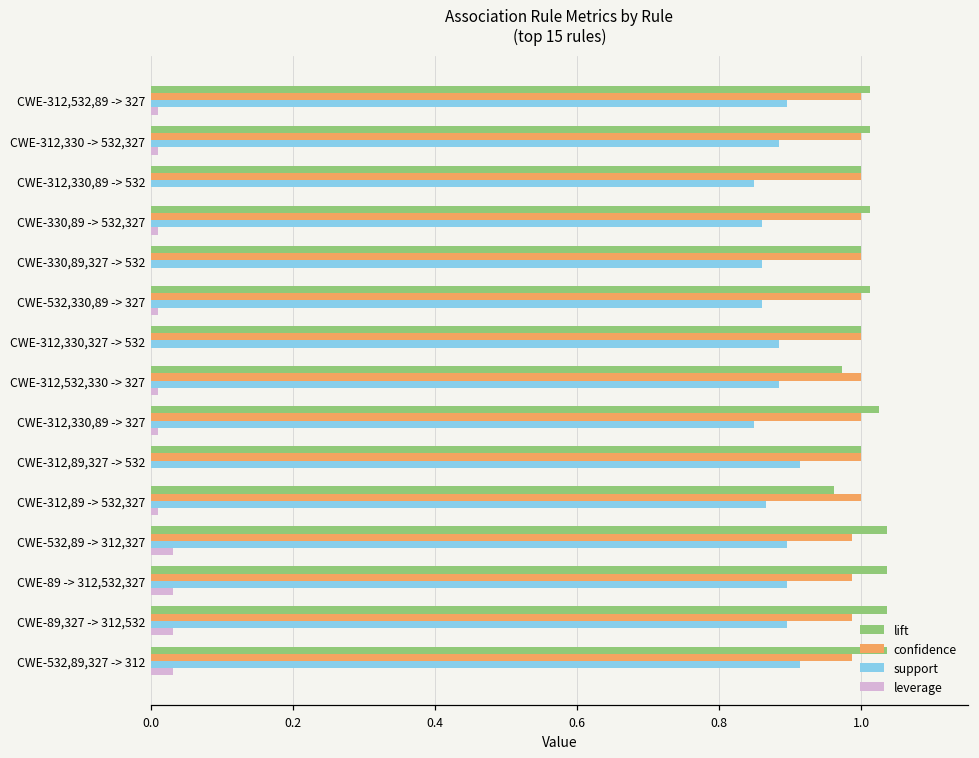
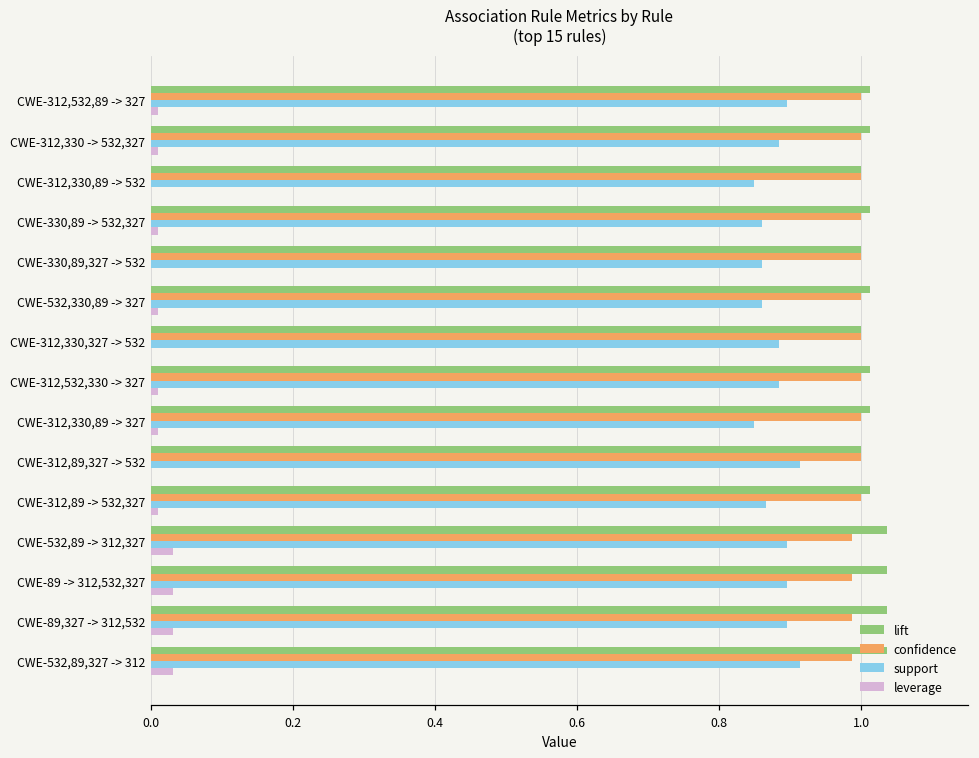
  {
    "lift": {
      "CWE-312,532,89 -> 327": 1.01,
      "CWE-312,330 -> 532,327": 1.01,
      "CWE-312,330,89 -> 532": 1.00,
      "CWE-330,89 -> 532,327": 1.01,
      "CWE-330,89,327 -> 532": 1.00,
      "CWE-532,330,89 -> 327": 1.01,
      "CWE-312,330,327 -> 532": 1.00,
-     "CWE-312,532,330 -> 327": 0.97,
-     "CWE-312,330,89 -> 327": 1.02,
+     "CWE-312,532,330 -> 327": 1.01,
+     "CWE-312,330,89 -> 327": 1.01,
      "CWE-312,89,327 -> 532": 1.00,
-     "CWE-312,89 -> 532,327": 0.96,
+     "CWE-312,89 -> 532,327": 1.01,
      "CWE-532,89 -> 312,327": 1.04,
      "CWE-89 -> 312,532,327": 1.04,
      "CWE-89,327 -> 312,532": 1.04,
      "CWE-532,89,327 -> 312": 1.04
    },
    "confidence": {
      "CWE-312,532,89 -> 327": 1.00,
      "CWE-312,330 -> 532,327": 1.00,
      "CWE-312,330,89 -> 532": 1.00,
      "CWE-330,89 -> 532,327": 1.00,
      "CWE-330,89,327 -> 532": 1.00,
      "CWE-532,330,89 -> 327": 1.00,
      "CWE-312,330,327 -> 532": 1.00,
      "CWE-312,532,330 -> 327": 1.00,
      "CWE-312,330,89 -> 327": 1.00,
      "CWE-312,89,327 -> 532": 1.00,
      "CWE-312,89 -> 532,327": 1.00,
      "CWE-532,89 -> 312,327": 0.99,
      "CWE-89 -> 312,532,327": 0.99,
      "CWE-89,327 -> 312,532": 0.99,
      "CWE-532,89,327 -> 312": 0.99
    },
    "support": {
      "CWE-312,532,89 -> 327": 0.90,
      "CWE-312,330 -> 532,327": 0.88,
      "CWE-312,330,89 -> 532": 0.85,
      "CWE-330,89 -> 532,327": 0.86,
      "CWE-330,89,327 -> 532": 0.86,
      "CWE-532,330,89 -> 327": 0.86,
      "CWE-312,330,327 -> 532": 0.88,
      "CWE-312,532,330 -> 327": 0.88,
      "CWE-312,330,89 -> 327": 0.85,
      "CWE-312,89,327 -> 532": 0.91,
      "CWE-312,89 -> 532,327": 0.87,
      "CWE-532,89 -> 312,327": 0.90,
      "CWE-89 -> 312,532,327": 0.90,
      "CWE-89,327 -> 312,532": 0.90,
      "CWE-532,89,327 -> 312": 0.91
    },
    "leverage": {
      "CWE-312,532,89 -> 327": 0.01,
      "CWE-312,330 -> 532,327": 0.01,
      "CWE-312,330,89 -> 532": 0.00,
      "CWE-330,89 -> 532,327": 0.01,
      "CWE-330,89,327 -> 532": 0.00,
      "CWE-532,330,89 -> 327": 0.01,
      "CWE-312,330,327 -> 532": 0.00,
      "CWE-312,532,330 -> 327": 0.01,
      "CWE-312,330,89 -> 327": 0.01,
      "CWE-312,89,327 -> 532": 0.00,
      "CWE-312,89 -> 532,327": 0.01,
      "CWE-532,89 -> 312,327": 0.03,
      "CWE-89 -> 312,532,327": 0.03,
      "CWE-89,327 -> 312,532": 0.03,
      "CWE-532,89,327 -> 312": 0.03
    }
  }
